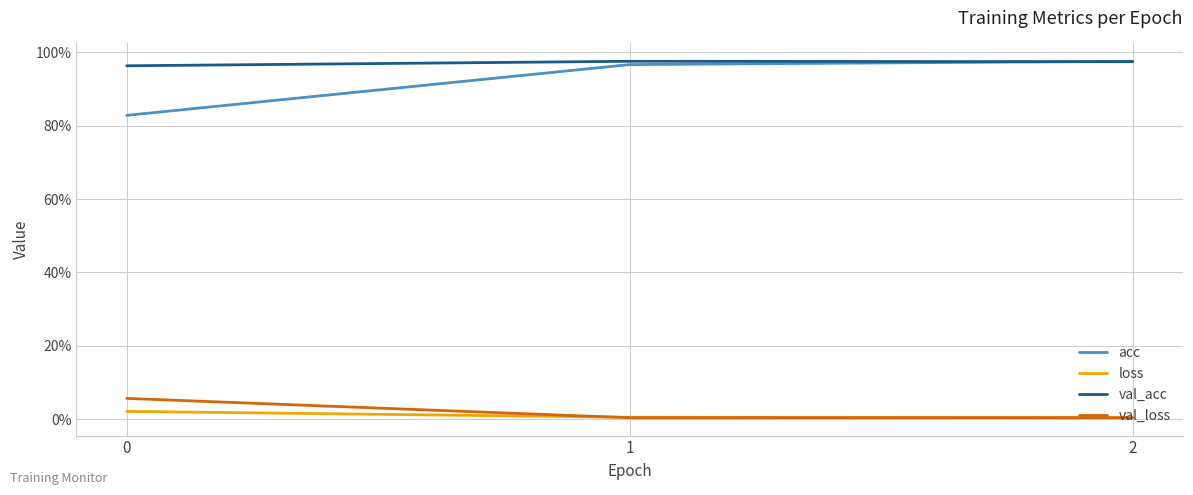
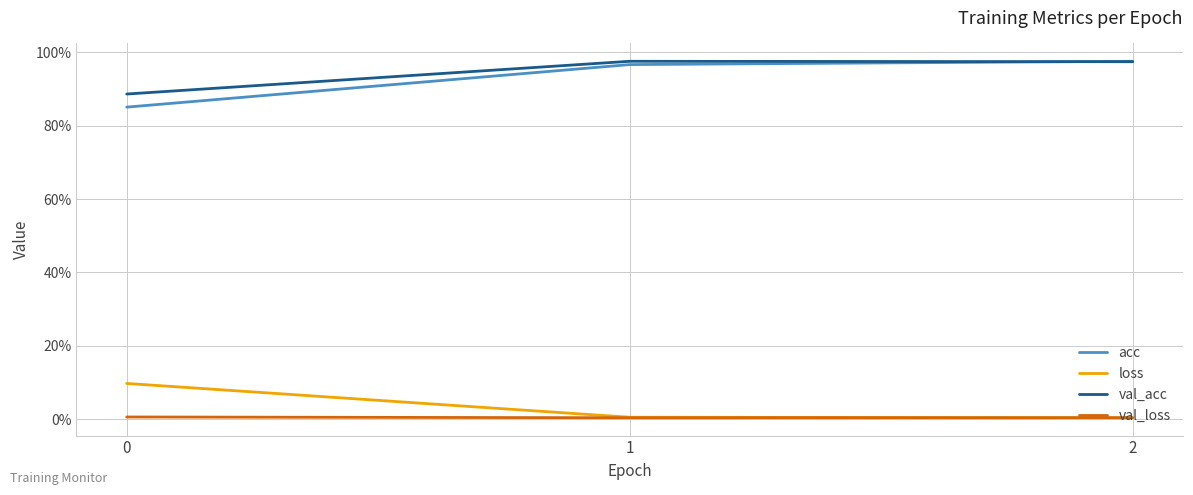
  {
    "acc": {
-     "0": "83%",
+     "0": "85%",
      "1": "97%"
    },
    "loss": {
-     "0": "2%"
+     "0": "10%"
    },
    "val_acc": {
-     "0": "96%",
+     "0": "89%",
      "1": "98%"
    },
    "val_loss": {
-     "0": "6%"
+     "0": "1%"
    }
  }
